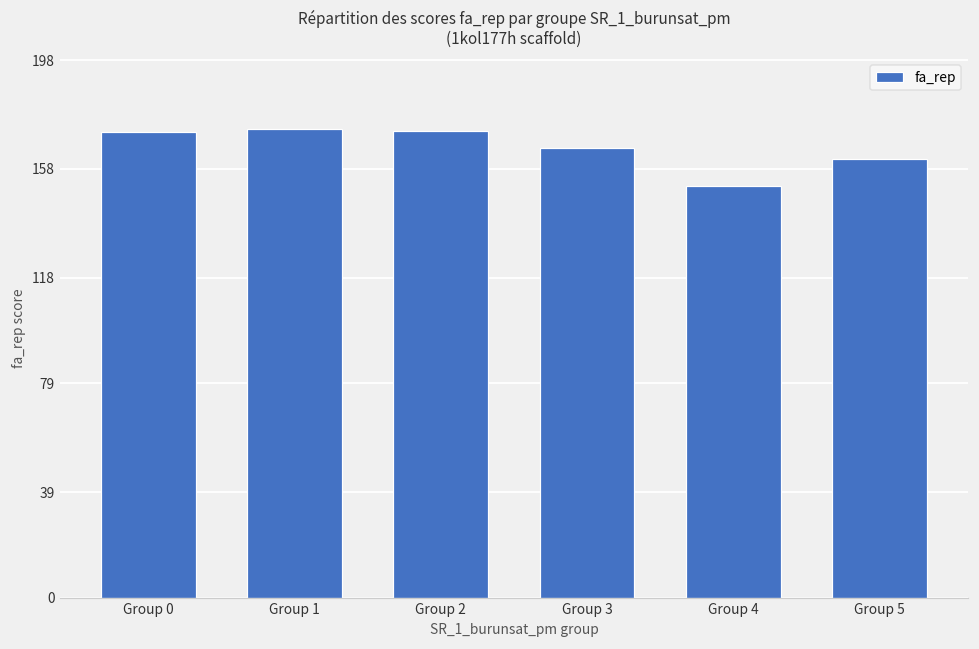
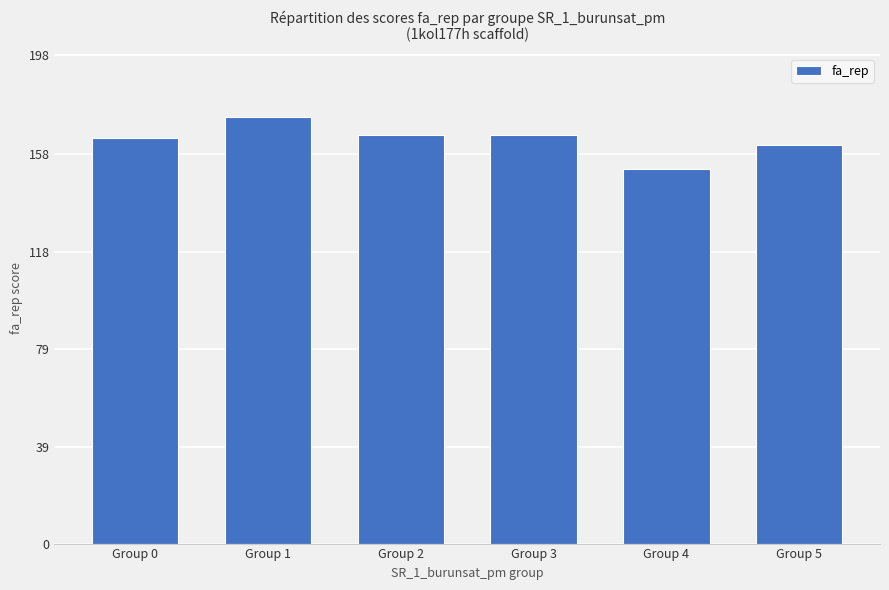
  {
-   "Group 0": 171,
+   "Group 0": 164,
    "Group 1": 173,
-   "Group 2": 172,
+   "Group 2": 165,
    "Group 3": 166,
    "Group 4": 152,
    "Group 5": 162
  }
